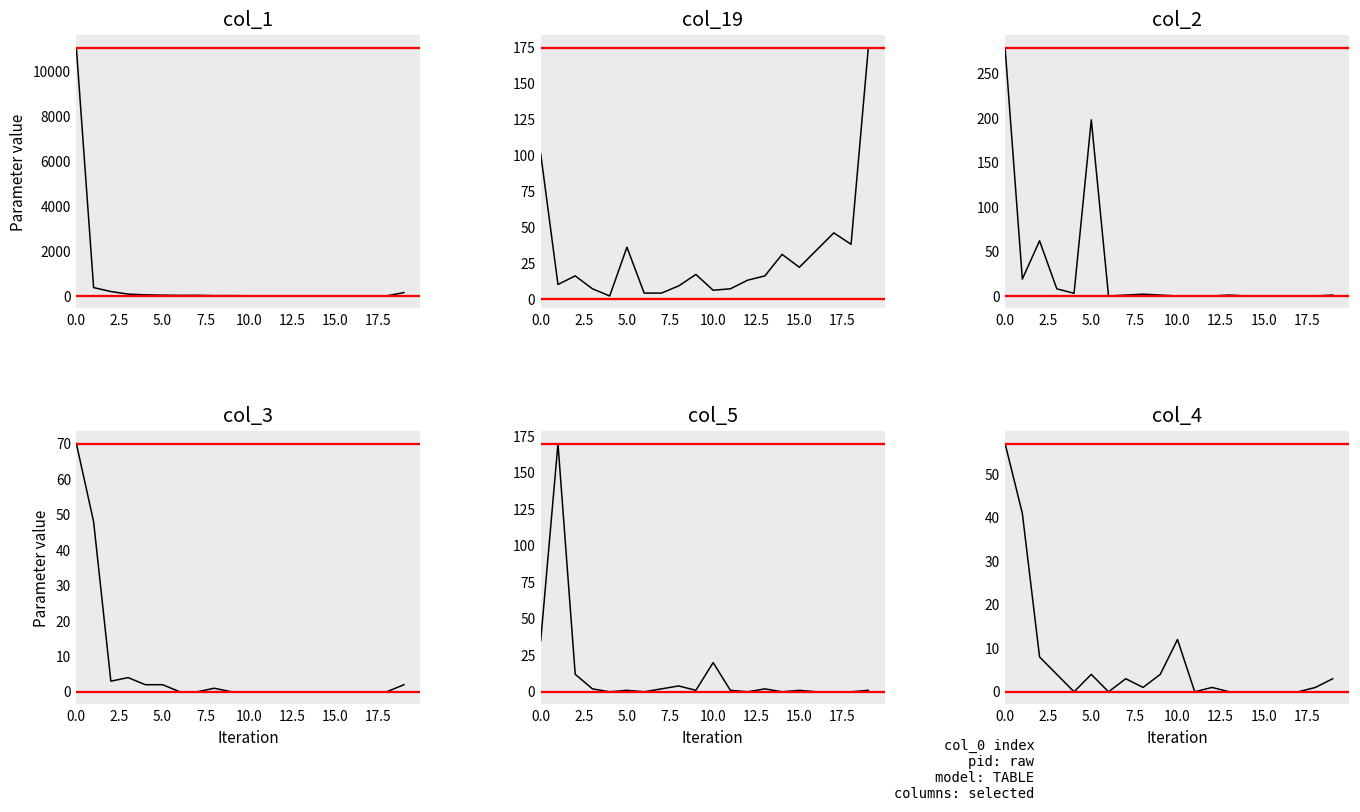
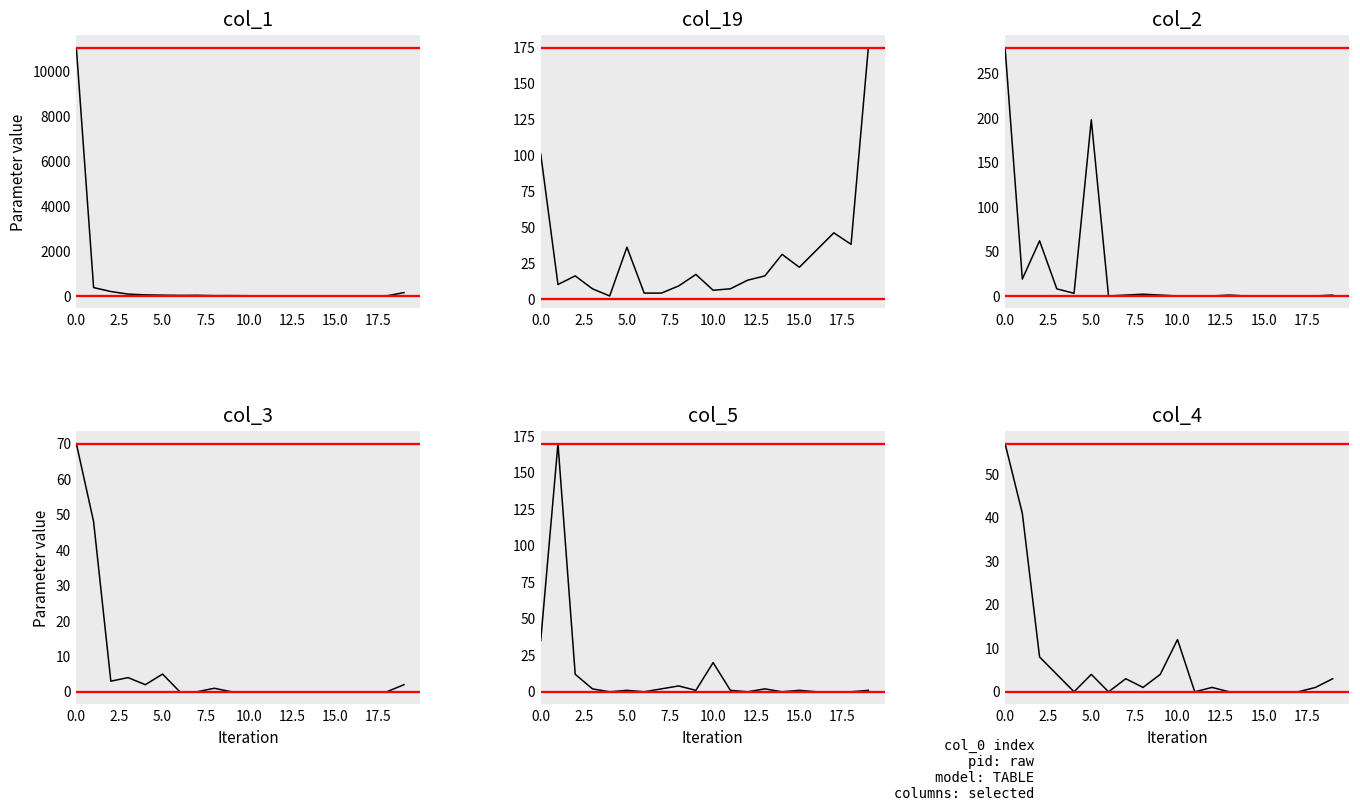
  {
    "col_1": {
      "0.0": 11100,
      "5.0": 0,
      "10.0": 0,
      "15.0": 0
    },
    "col_19": {
      "0.0": 101,
      "5.0": 36,
      "10.0": 6,
      "15.0": 22
    },
    "col_2": {
      "0.0": 280,
      "5.0": 200,
      "10.0": 0,
      "15.0": 0
    },
    "col_3": {
      "0.0": 70,
-     "5.0": 2,
+     "5.0": 5,
      "10.0": 0,
      "15.0": 0
    },
    "col_5": {
      "0.0": 35,
      "5.0": 1,
      "10.0": 20,
      "15.0": 1
    },
    "col_4": {
      "0.0": 57,
      "5.0": 4,
      "10.0": 12,
      "15.0": 0
    }
  }
